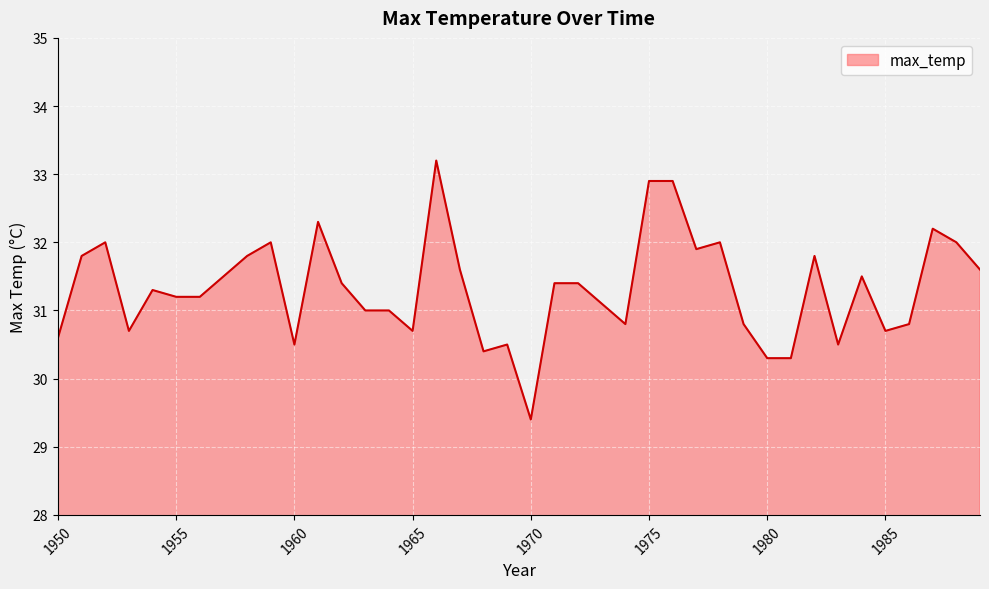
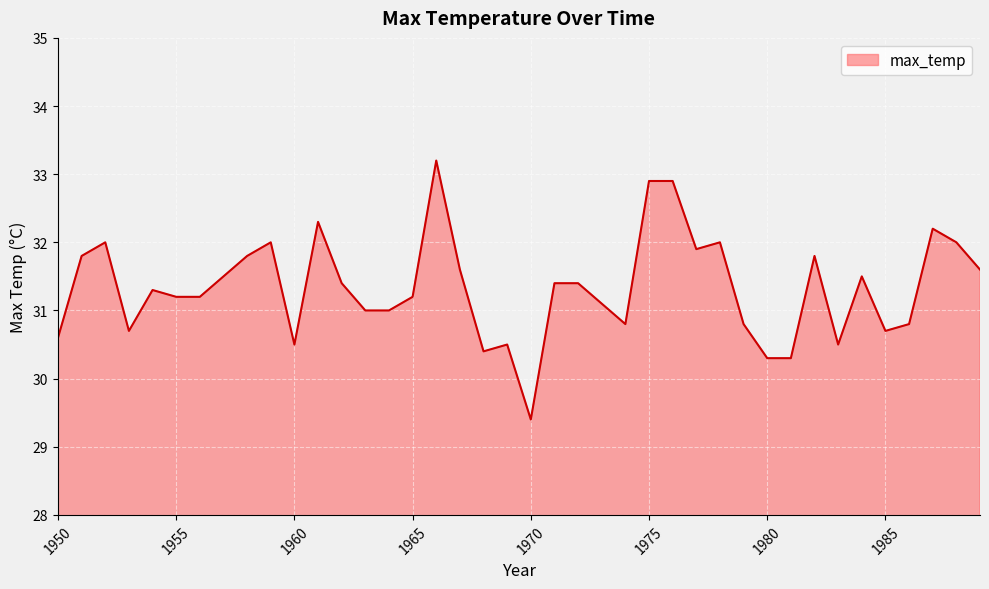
  {
    "1950": 30.6,
    "1955": 31.2,
    "1960": 30.5,
-   "1965": 30.7,
+   "1965": 31.2,
    "1970": 29.4,
    "1975": 32.9,
    "1980": 30.3,
    "1985": 30.7
  }
